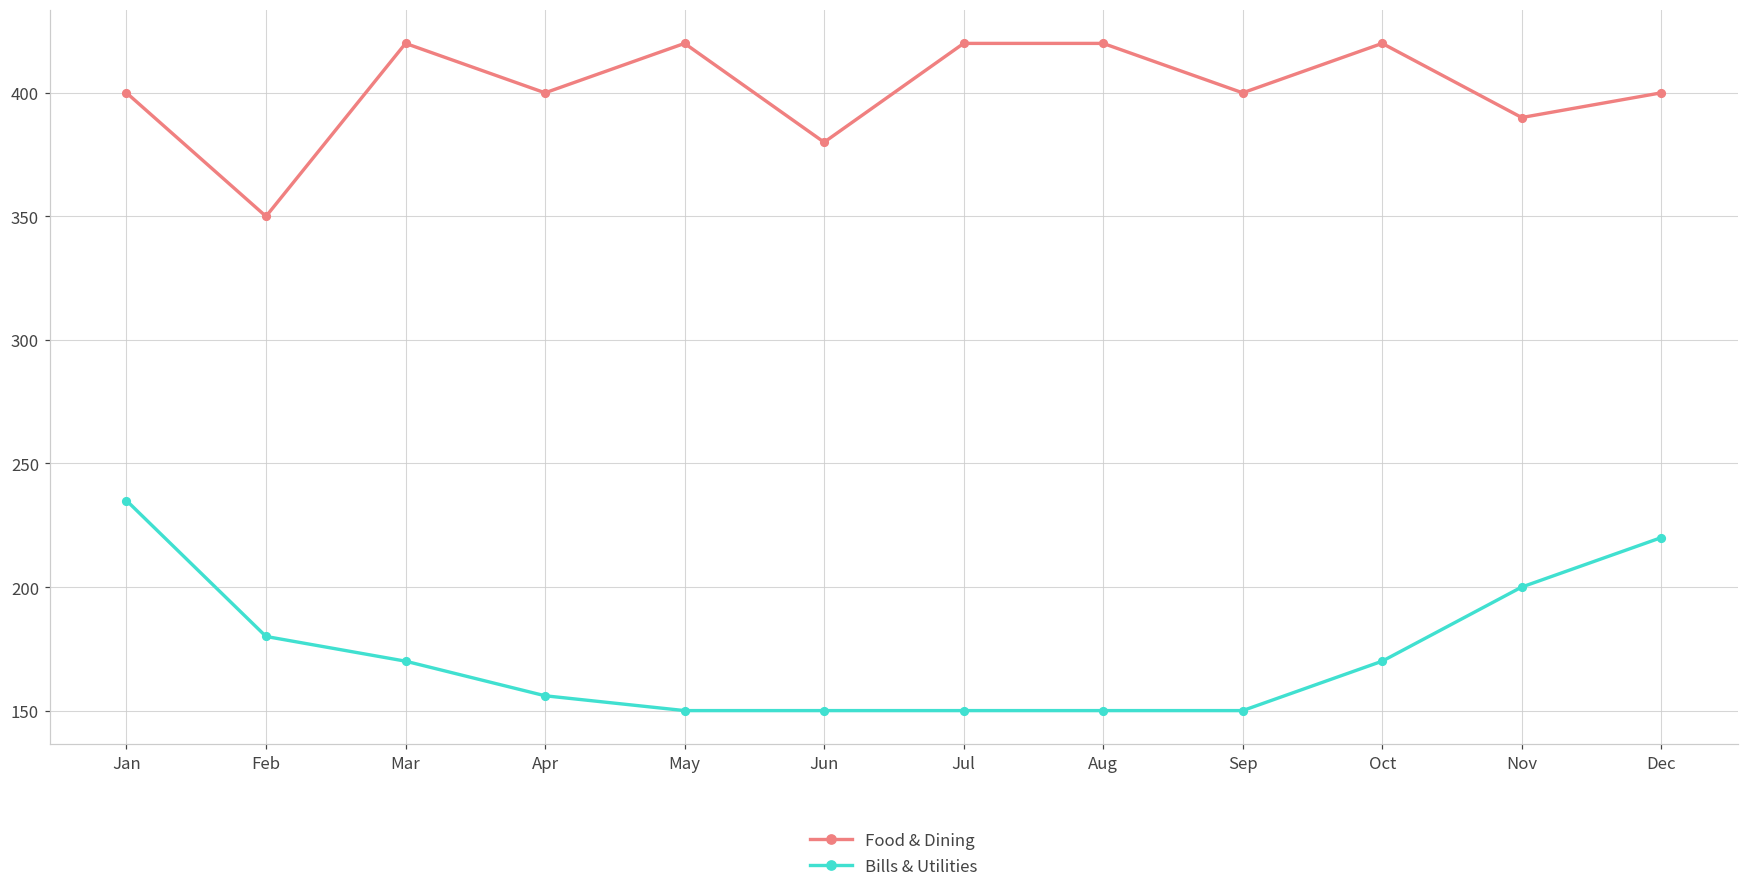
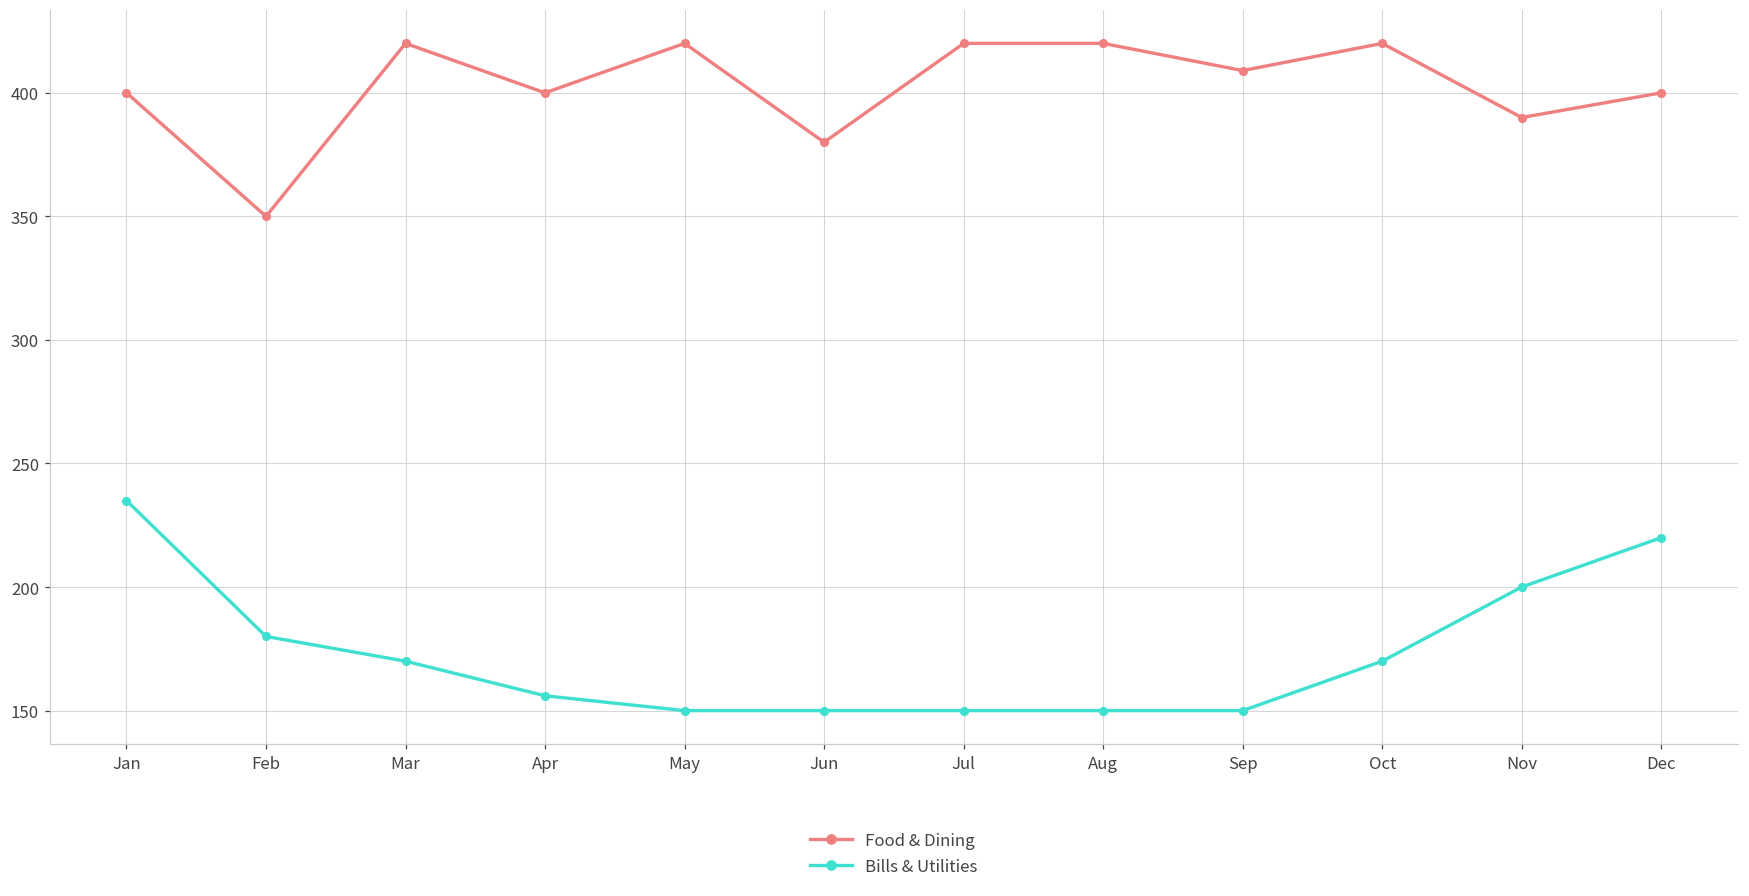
  {
    "Food & Dining": {
      "Jan": 400,
      "Feb": 350,
      "Mar": 420,
      "Apr": 400,
      "May": 420,
      "Jun": 380,
      "Jul": 420,
      "Aug": 420,
-     "Sep": 400,
+     "Sep": 409,
      "Oct": 420,
      "Nov": 390,
      "Dec": 400
    },
    "Bills & Utilities": {
      "Jan": 235,
      "Feb": 180,
      "Mar": 170,
      "Apr": 156,
      "May": 150,
      "Jun": 150,
      "Jul": 150,
      "Aug": 150,
      "Sep": 150,
      "Oct": 170,
      "Nov": 200,
      "Dec": 220
    }
  }
